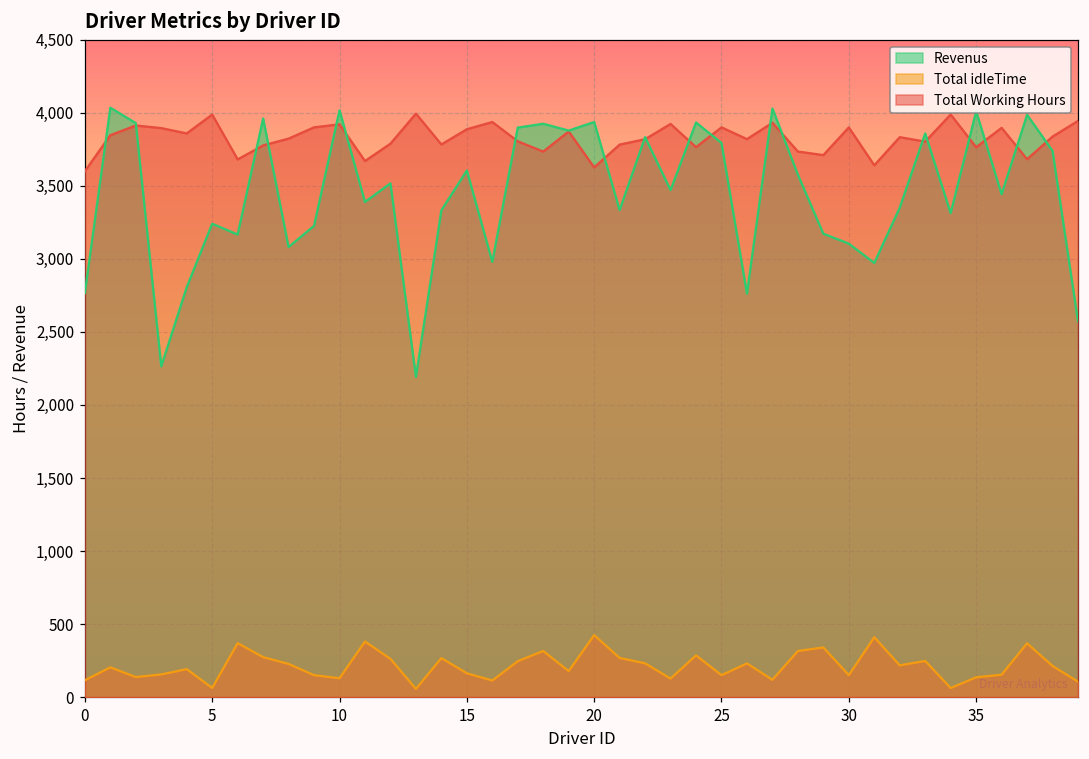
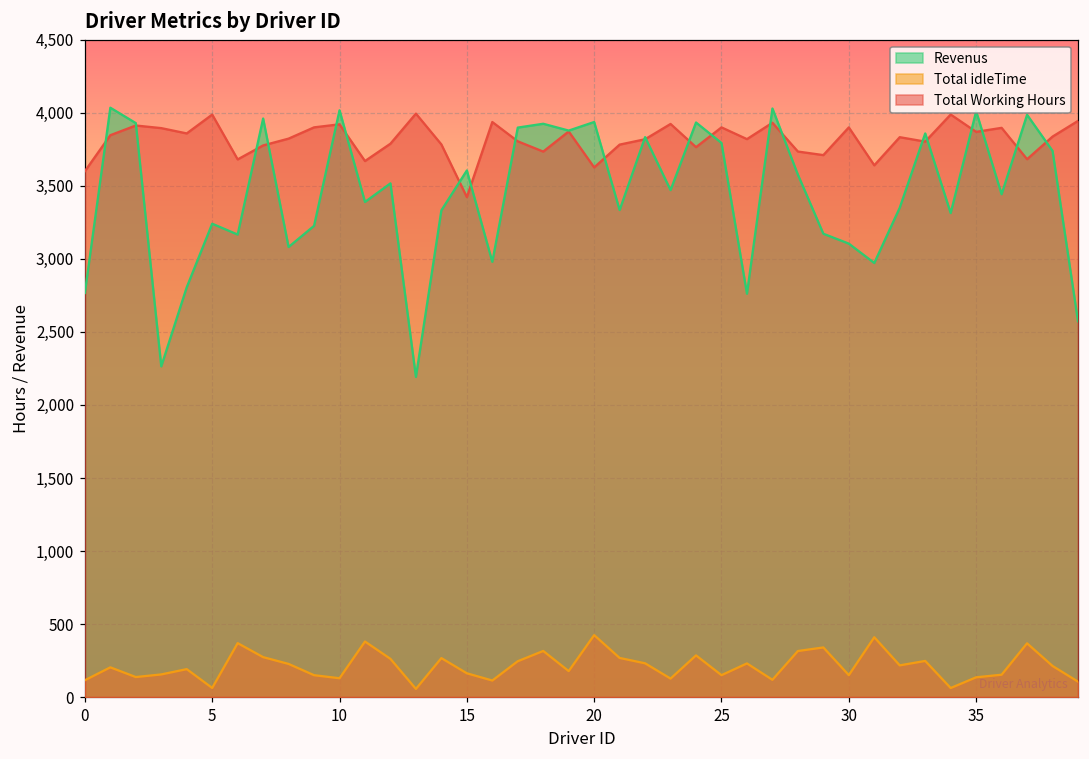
  {
    "Revenus": {
      "0": "2,770",
      "5": "3,240",
      "10": "4,020",
      "15": "3,600",
      "20": "3,940",
      "25": "3,790",
      "30": "3,100"
    },
    "Total idleTime": {
      "0": "120",
      "5": "60",
      "10": "130",
      "15": "160",
      "20": "420",
      "25": "150",
      "30": "150",
      "35": "140"
    },
    "Total Working Hours": {
      "0": "3,600",
      "5": "3,990",
      "10": "3,920",
-     "15": "3,890",
+     "15": "3,420",
      "20": "3,630",
      "25": "3,900",
      "30": "3,900",
-     "35": "3,760"
+     "35": "3,870"
    }
  }
